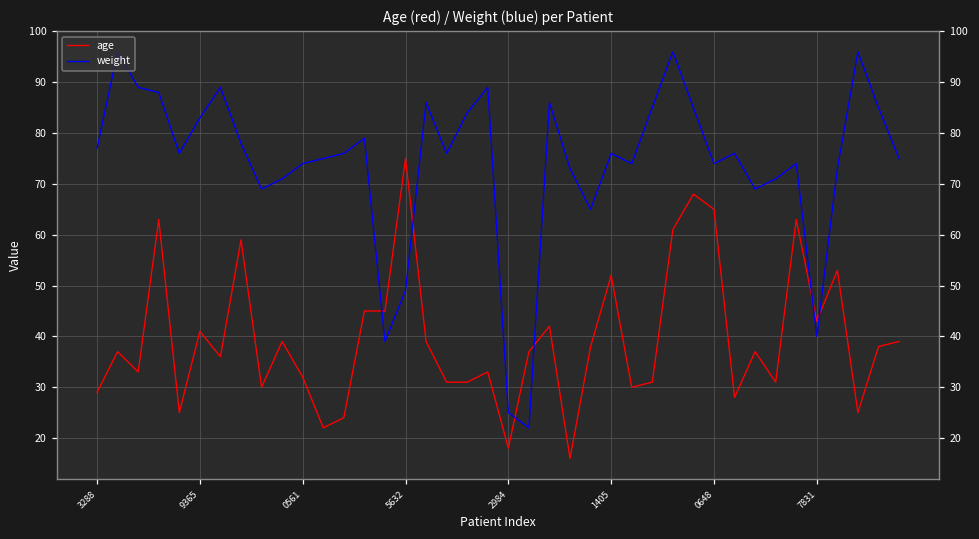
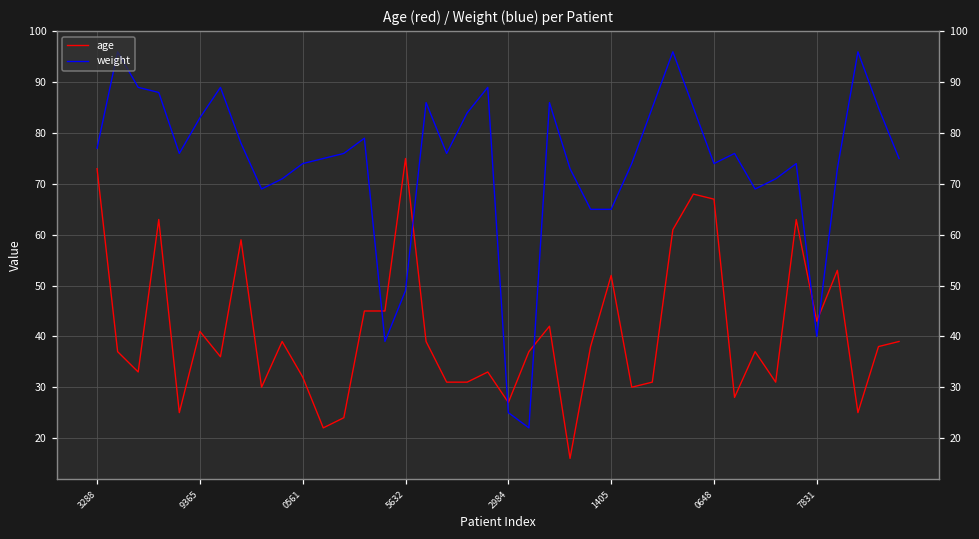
  {
    "age": {
-     "3288": 29,
+     "3288": 73,
      "9365": 41,
      "0561": 32,
      "5632": 75,
-     "2984": 18,
+     "2984": 27,
      "1405": 52,
-     "0648": 65,
+     "0648": 67,
      "7831": 43
    },
    "weight": {
      "3288": 77,
      "9365": 83,
      "0561": 74,
      "5632": 49,
      "2984": 25,
-     "1405": 76,
+     "1405": 65,
      "0648": 74,
      "7831": 40
    }
  }
